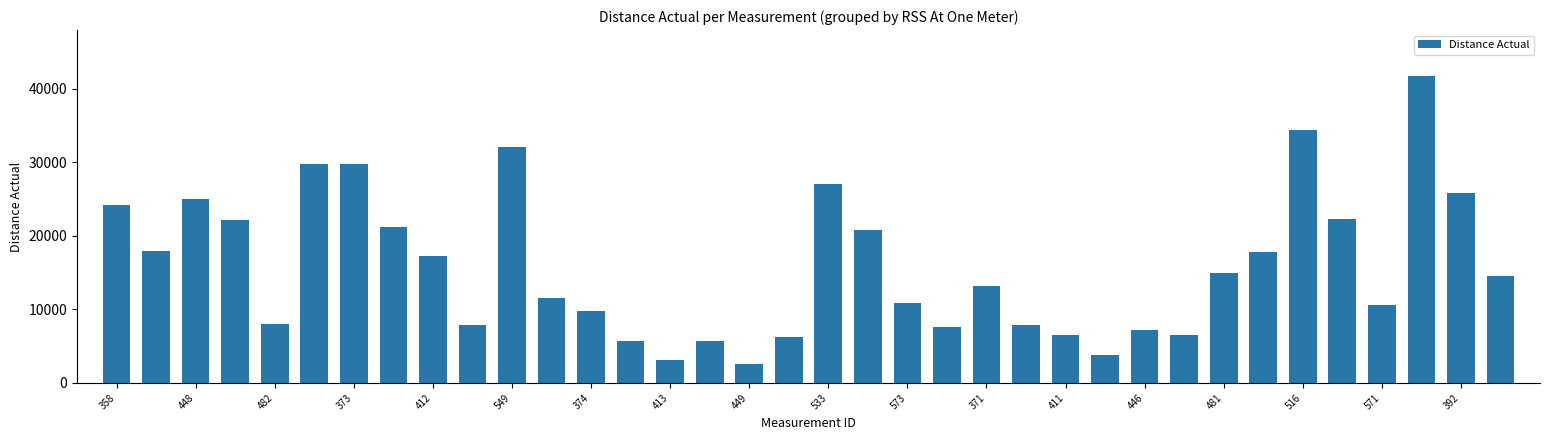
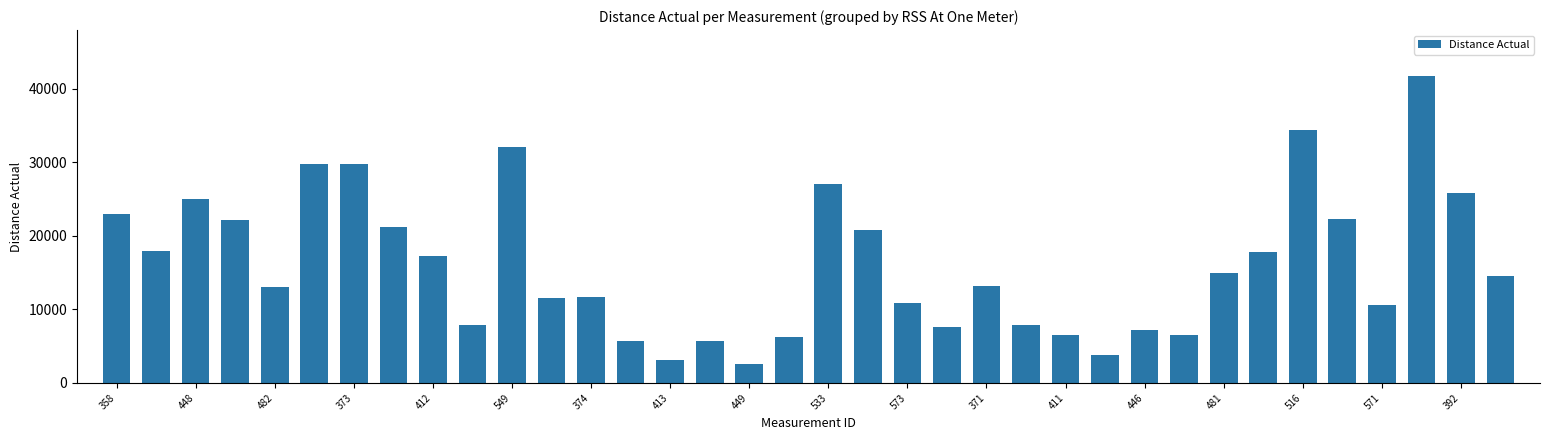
  {
-   "358": 24000,
+   "358": 23000,
    "448": 25000,
-   "482": 8000,
+   "482": 13000,
    "373": 30000,
    "412": 17000,
    "549": 32000,
-   "374": 10000,
+   "374": 12000,
    "413": 3000,
    "449": 3000,
    "533": 27000,
    "573": 11000,
    "371": 13000,
    "411": 7000,
    "446": 7000,
    "481": 15000,
    "516": 34000,
    "571": 11000,
    "392": 26000
  }
